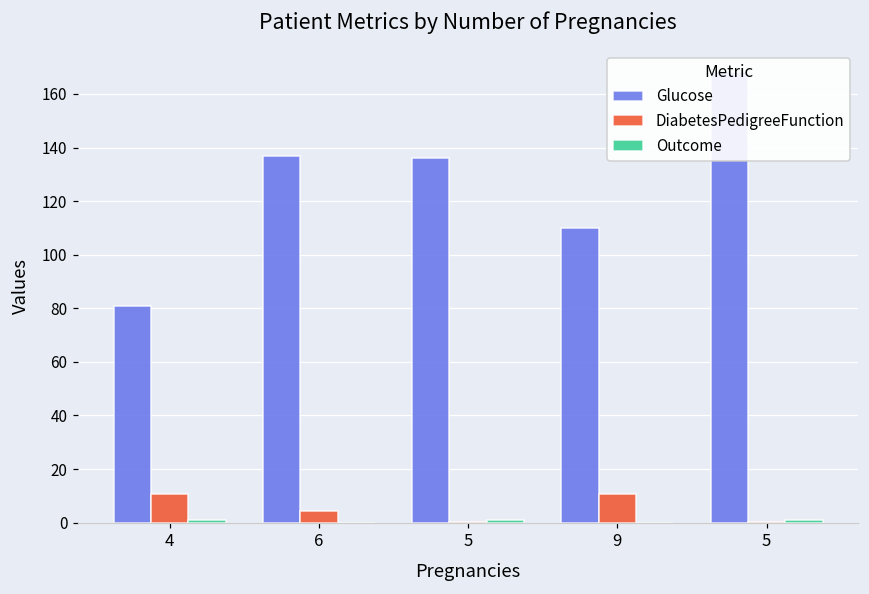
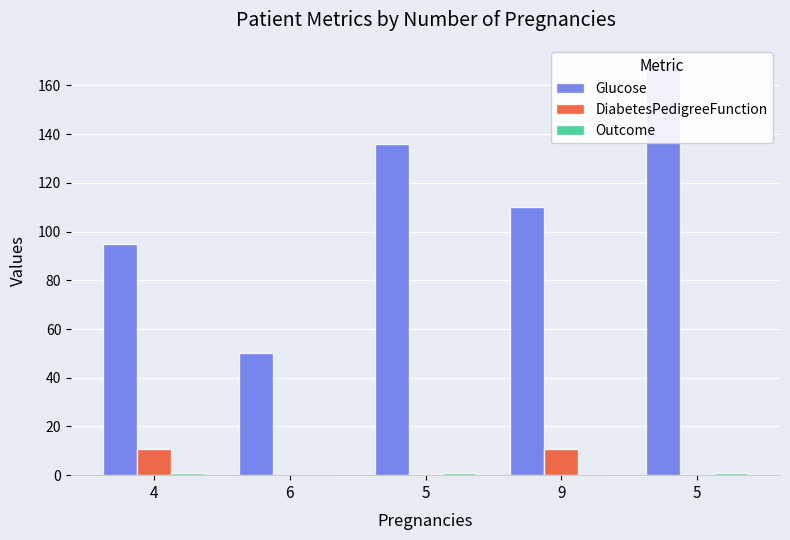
  {
    "Glucose": {
-     "4": 81,
-     "6": 137,
+     "4": 95,
+     "6": 50,
      "9": 110
    },
    "DiabetesPedigreeFunction": {
      "4": 11,
-     "6": 4,
+     "6": 0,
      "9": 11
    },
    "Outcome": {
      "6": 0,
      "9": 0
    }
  }
